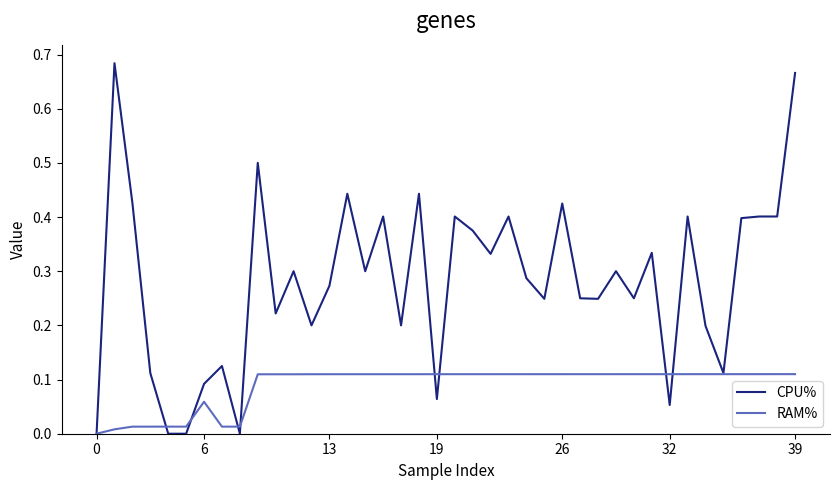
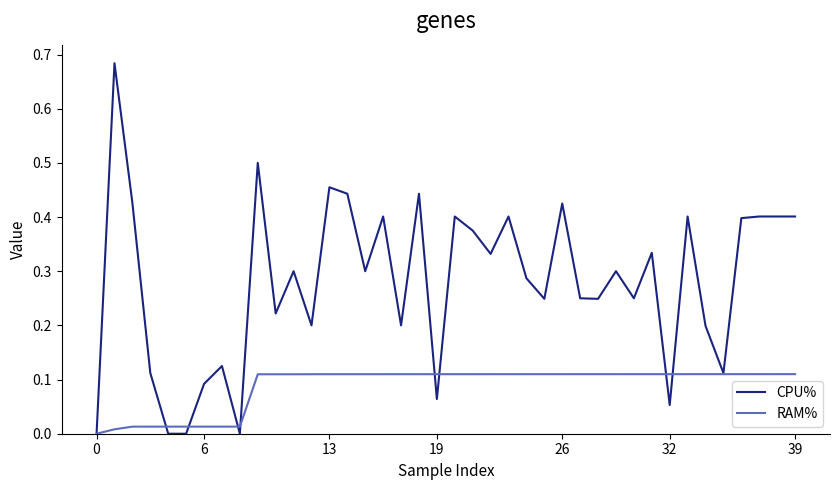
  {
    "CPU%": {
      "6": 0.09,
-     "13": 0.27,
+     "13": 0.46,
      "19": 0.06,
      "26": 0.43,
      "32": 0.05,
-     "39": 0.67
+     "39": 0.40
    },
    "RAM%": {
-     "6": 0.06,
+     "6": 0.01,
      "13": 0.11,
      "19": 0.11,
      "26": 0.11,
      "32": 0.11,
      "39": 0.11
    }
  }
